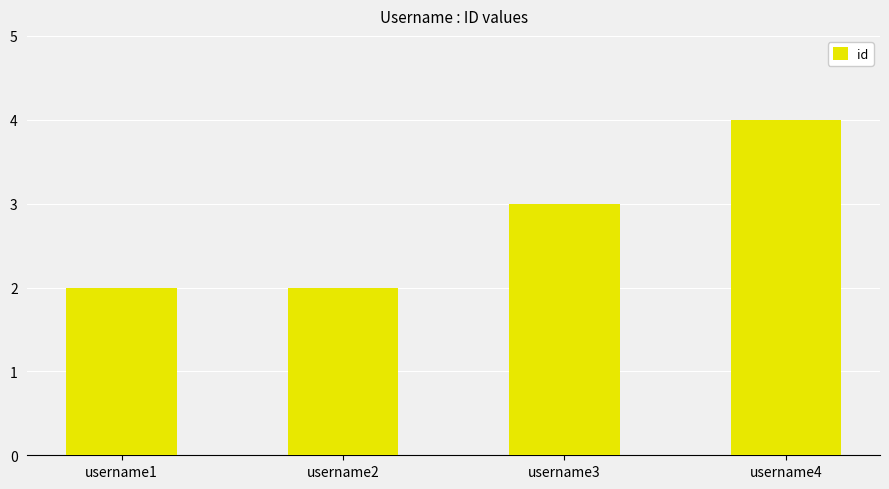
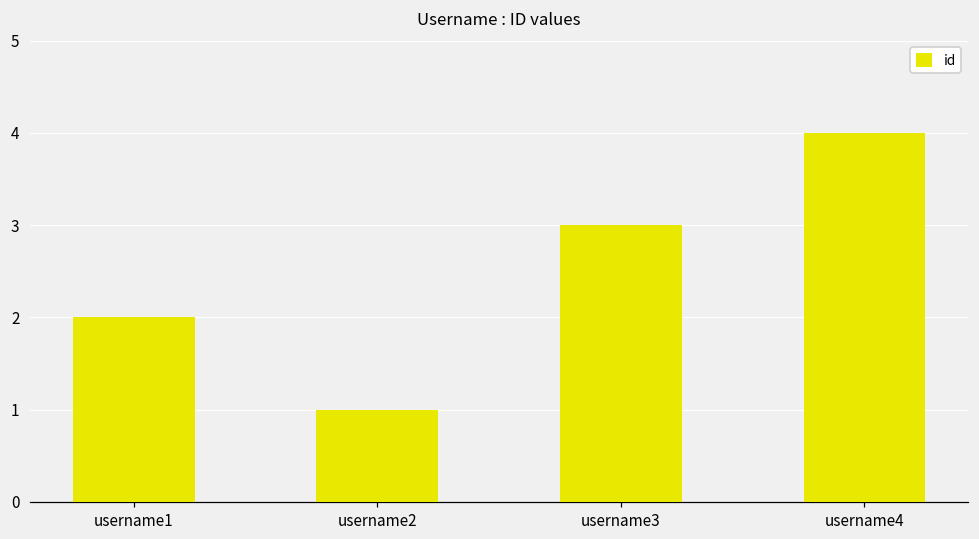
  {
    "username1": 2,
-   "username2": 2,
+   "username2": 1,
    "username3": 3,
    "username4": 4
  }
